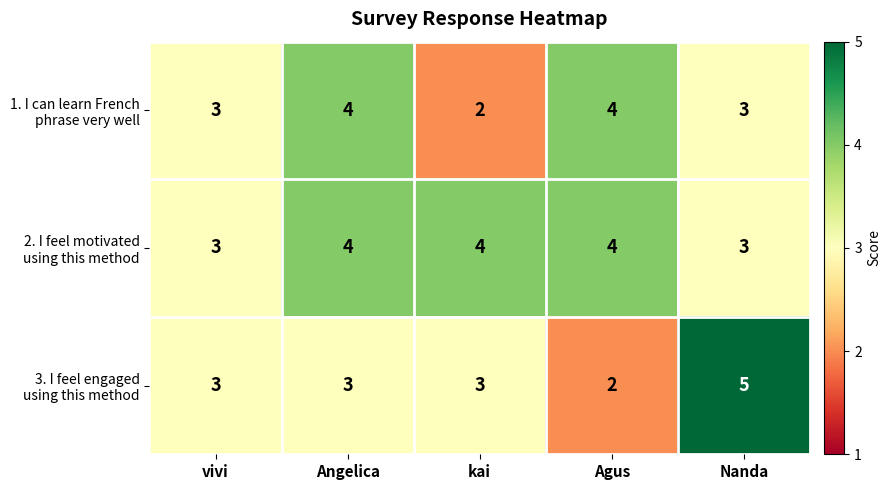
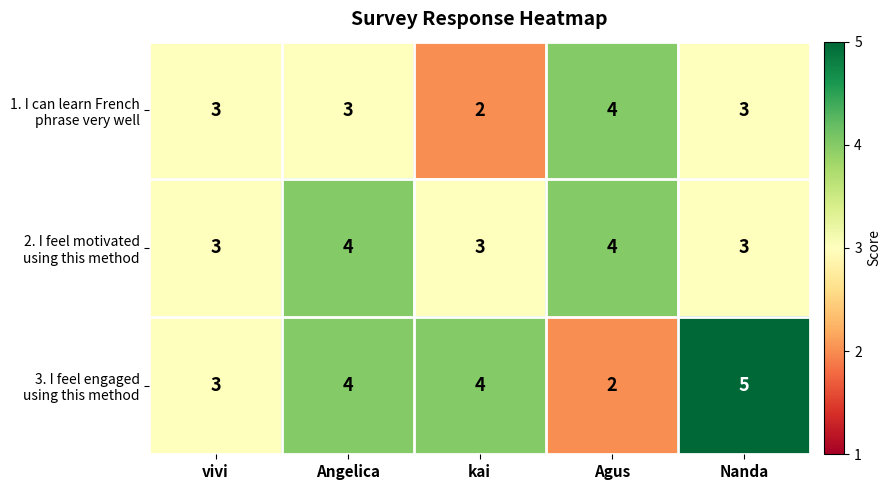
  {
    "1. I can learn French phrase very well": {
      "vivi": 3,
-     "Angelica": 4,
+     "Angelica": 3,
      "kai": 2,
      "Agus": 4,
      "Nanda": 3
    },
    "2. I feel motivated using this method": {
      "vivi": 3,
      "Angelica": 4,
-     "kai": 4,
+     "kai": 3,
      "Agus": 4,
      "Nanda": 3
    },
    "3. I feel engaged using this method": {
      "vivi": 3,
-     "Angelica": 3,
-     "kai": 3,
+     "Angelica": 4,
+     "kai": 4,
      "Agus": 2,
      "Nanda": 5
    }
  }
